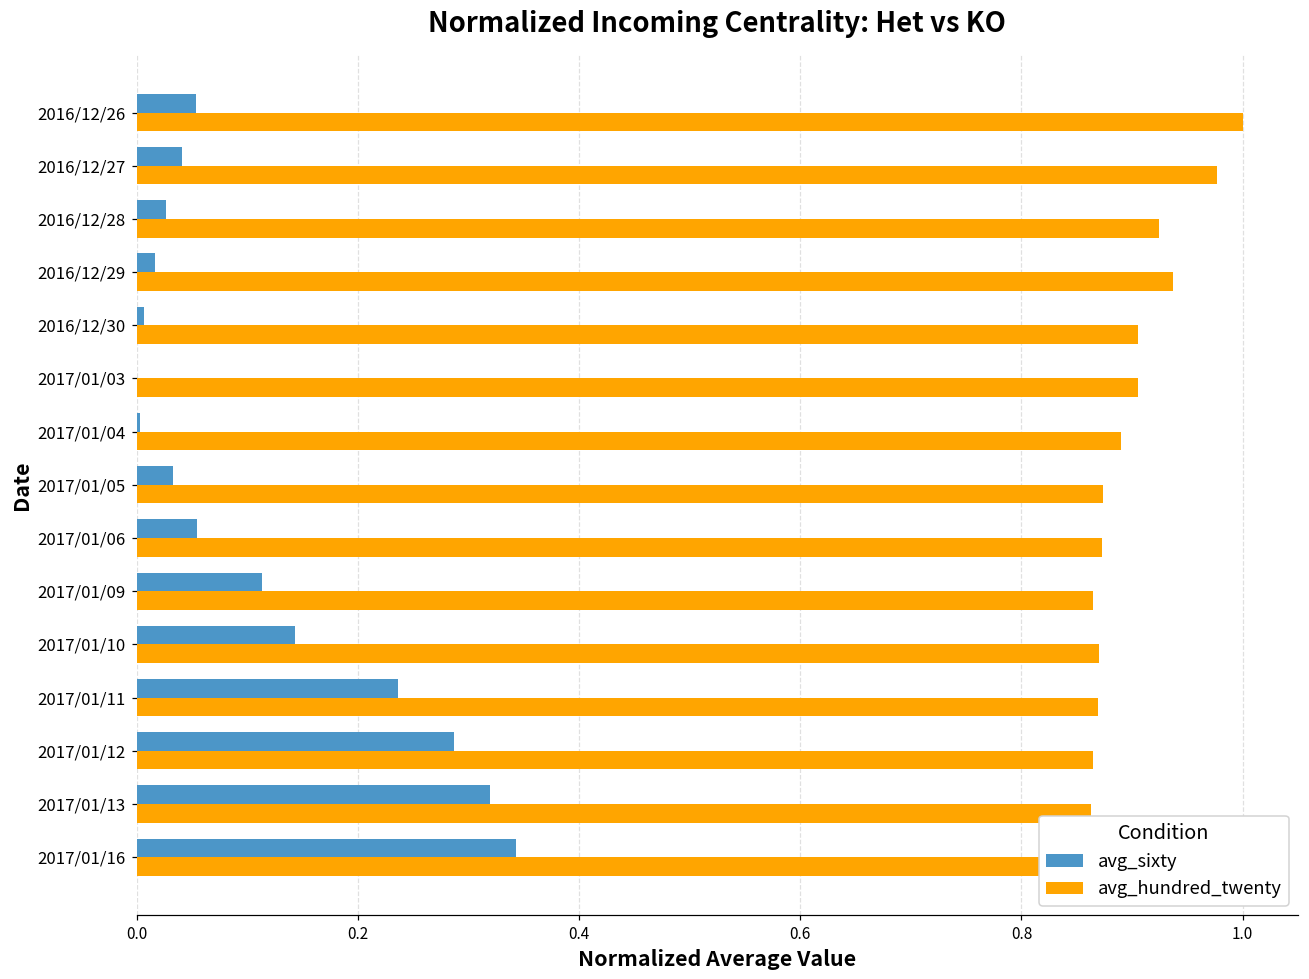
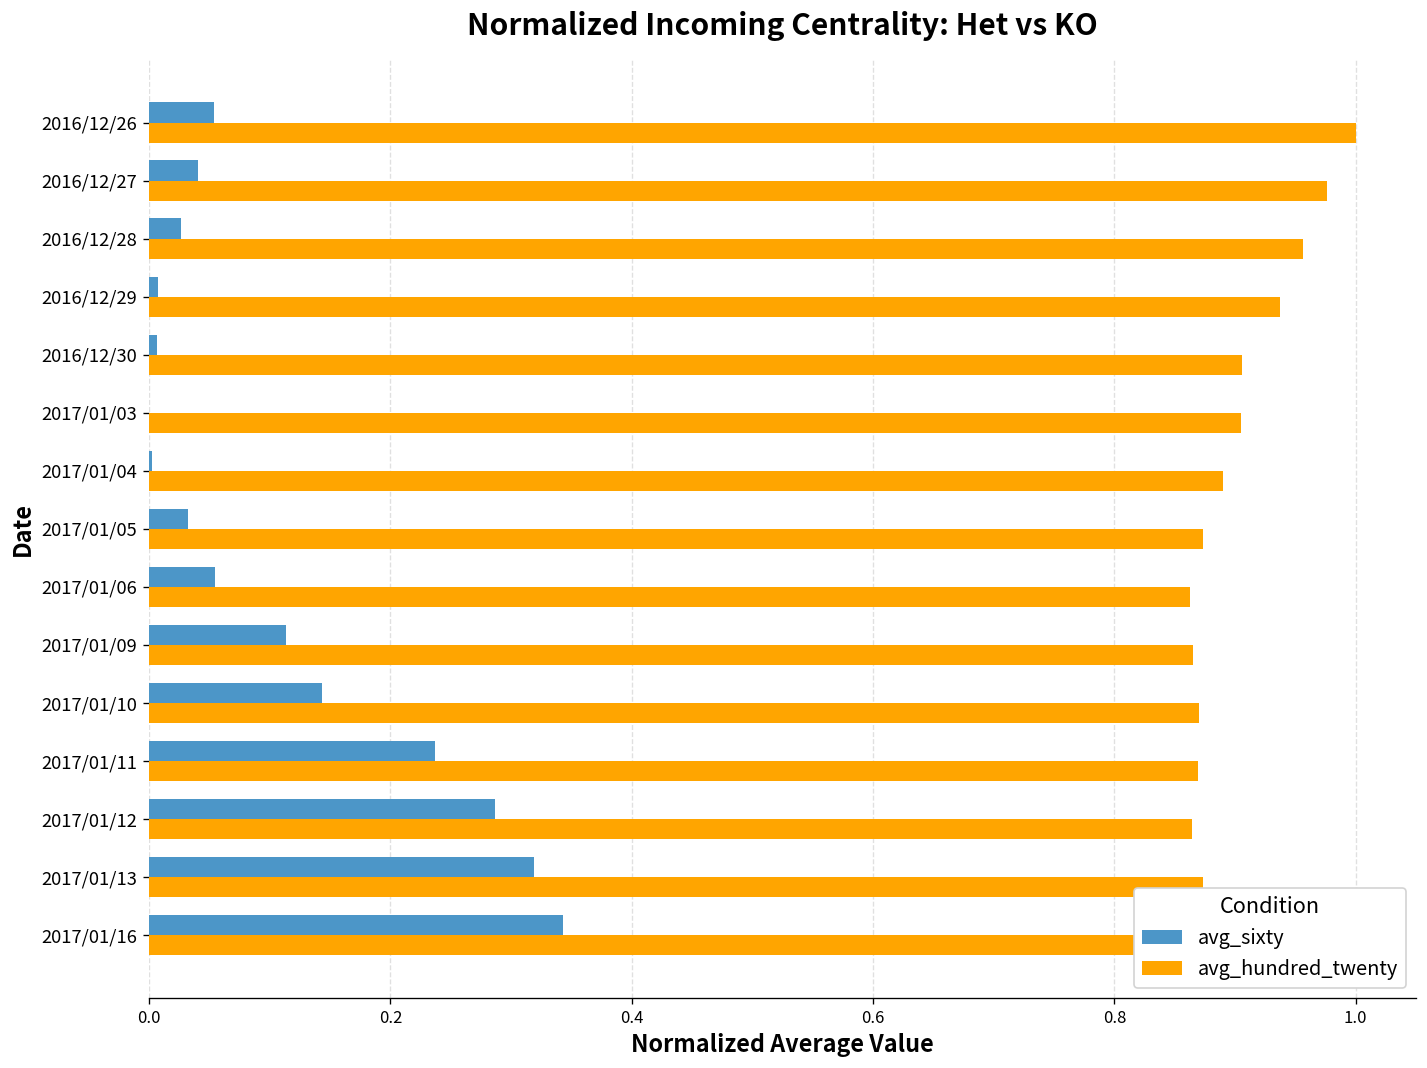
  {
    "avg_sixty": {
      "2016/12/26": 0.054,
      "2016/12/27": 0.041,
      "2016/12/28": 0.026,
-     "2016/12/29": 0.016,
+     "2016/12/29": 0.007,
      "2016/12/30": 0.007,
      "2017/01/03": 0.000,
      "2017/01/04": 0.003,
      "2017/01/05": 0.033,
      "2017/01/06": 0.055,
      "2017/01/09": 0.114,
      "2017/01/10": 0.144,
      "2017/01/11": 0.237,
      "2017/01/12": 0.287,
      "2017/01/13": 0.319,
      "2017/01/16": 0.343
    },
    "avg_hundred_twenty": {
      "2016/12/26": 1.000,
      "2016/12/27": 0.977,
-     "2016/12/28": 0.924,
+     "2016/12/28": 0.956,
      "2016/12/29": 0.937,
      "2016/12/30": 0.906,
      "2017/01/03": 0.905,
      "2017/01/04": 0.890,
      "2017/01/05": 0.873,
-     "2017/01/06": 0.873,
+     "2017/01/06": 0.862,
      "2017/01/09": 0.865,
      "2017/01/10": 0.870,
      "2017/01/11": 0.869,
      "2017/01/12": 0.865,
-     "2017/01/13": 0.863
+     "2017/01/13": 0.873
    }
  }
